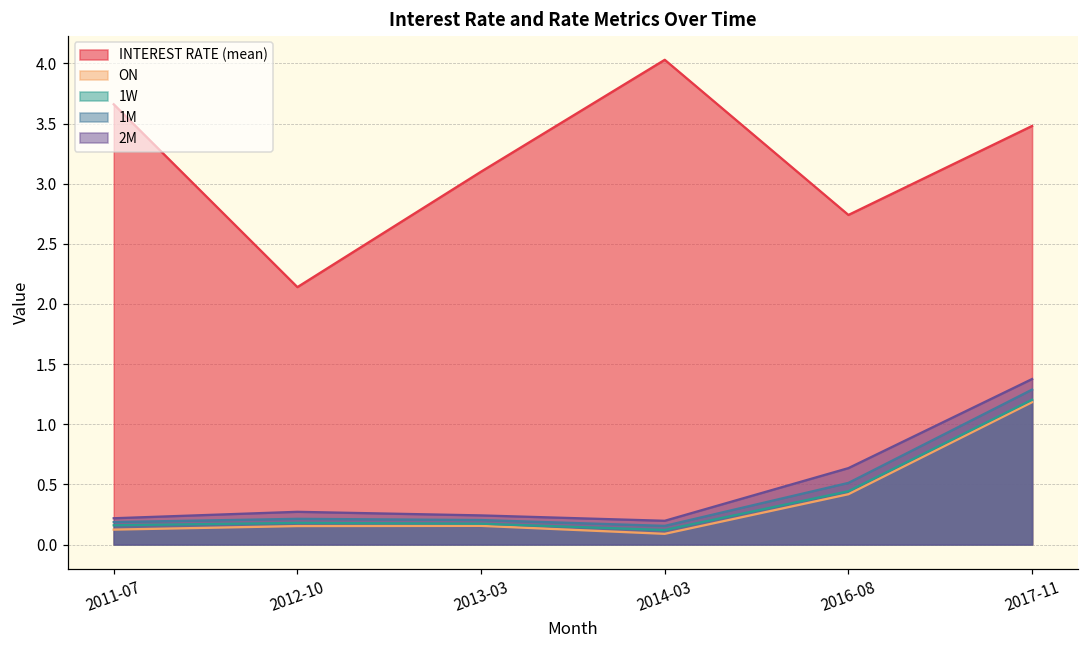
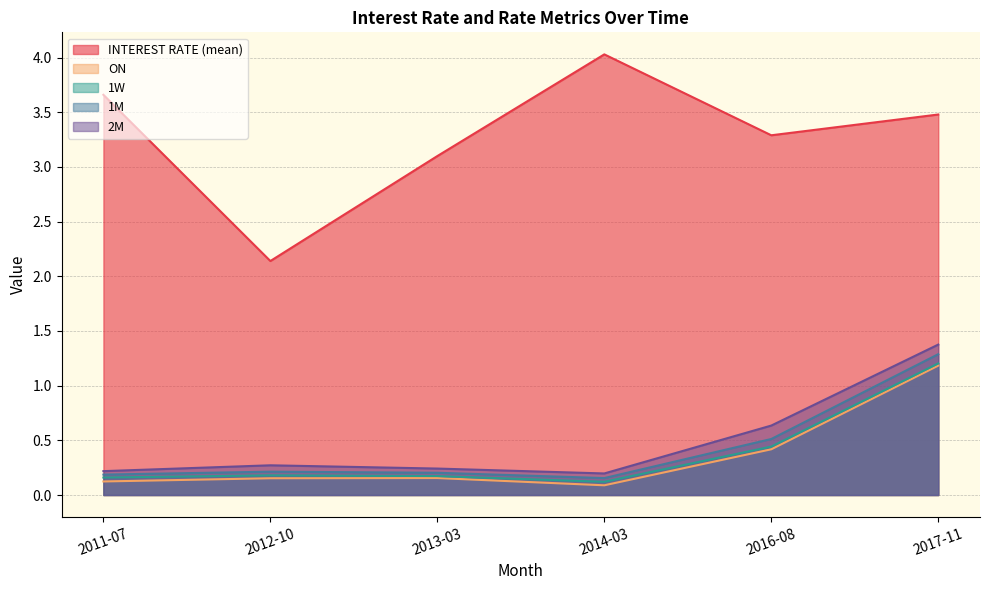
  {
    "INTEREST RATE (mean)": {
      "2012-10": 2.14,
      "2013-03": 3.10,
      "2014-03": 4.03,
-     "2016-08": 2.74,
+     "2016-08": 3.29,
      "2017-11": 3.48
    },
    "ON": {
      "2011-07": 0.12,
      "2012-10": 0.15,
      "2014-03": 0.09,
      "2016-08": 0.42
    }
  }
